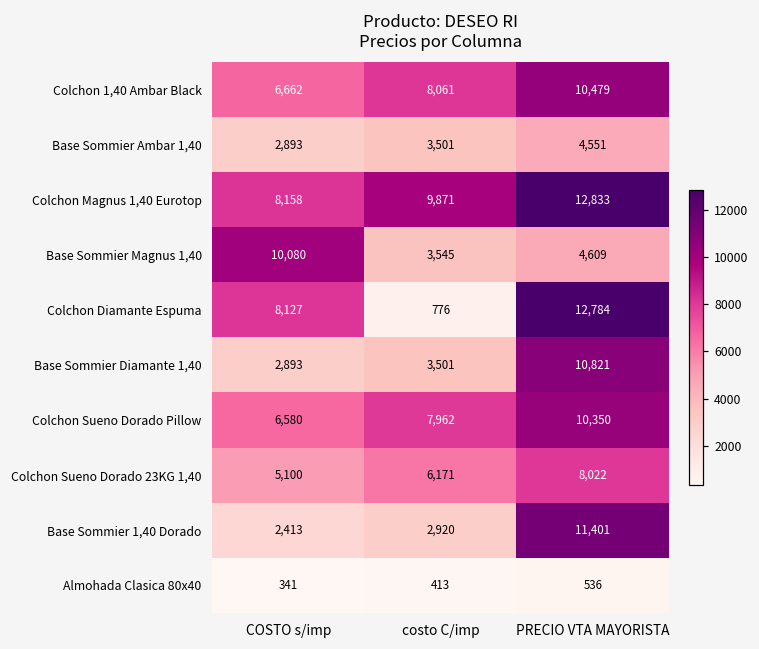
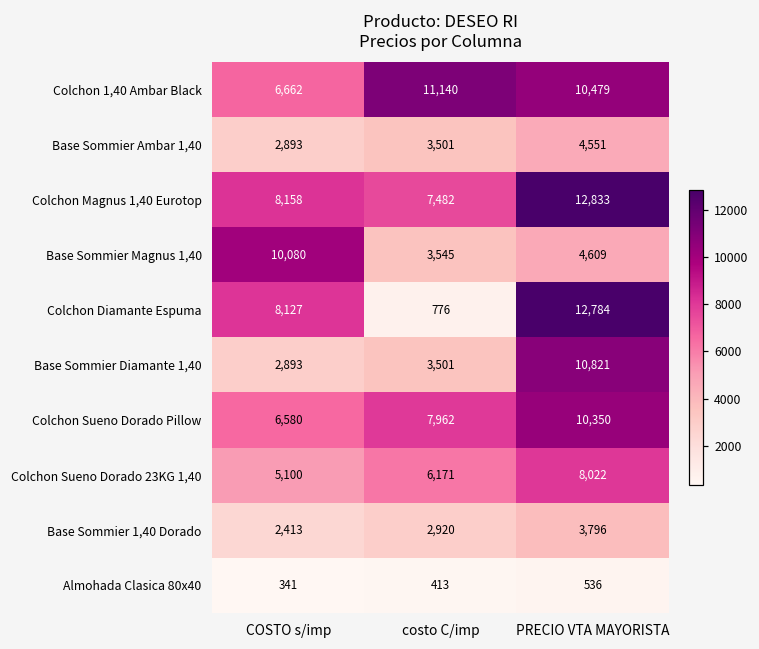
  {
    "Colchon 1,40 Ambar Black": {
      "COSTO s/imp": "6,662",
-     "costo C/imp": "8,061",
+     "costo C/imp": "11,140",
      "PRECIO VTA MAYORISTA": "10,479"
    },
    "Base Sommier Ambar 1,40": {
      "COSTO s/imp": "2,893",
      "costo C/imp": "3,501",
      "PRECIO VTA MAYORISTA": "4,551"
    },
    "Colchon Magnus 1,40 Eurotop": {
      "COSTO s/imp": "8,158",
-     "costo C/imp": "9,871",
+     "costo C/imp": "7,482",
      "PRECIO VTA MAYORISTA": "12,833"
    },
    "Base Sommier Magnus 1,40": {
      "COSTO s/imp": "10,080",
      "costo C/imp": "3,545",
      "PRECIO VTA MAYORISTA": "4,609"
    },
    "Colchon Diamante Espuma": {
      "COSTO s/imp": "8,127",
      "costo C/imp": "776",
      "PRECIO VTA MAYORISTA": "12,784"
    },
    "Base Sommier Diamante 1,40": {
      "COSTO s/imp": "2,893",
      "costo C/imp": "3,501",
      "PRECIO VTA MAYORISTA": "10,821"
    },
    "Colchon Sueno Dorado Pillow": {
      "COSTO s/imp": "6,580",
      "costo C/imp": "7,962",
      "PRECIO VTA MAYORISTA": "10,350"
    },
    "Colchon Sueno Dorado 23KG 1,40": {
      "COSTO s/imp": "5,100",
      "costo C/imp": "6,171",
      "PRECIO VTA MAYORISTA": "8,022"
    },
    "Base Sommier 1,40 Dorado": {
      "COSTO s/imp": "2,413",
      "costo C/imp": "2,920",
-     "PRECIO VTA MAYORISTA": "11,401"
+     "PRECIO VTA MAYORISTA": "3,796"
    },
    "Almohada Clasica 80x40": {
      "COSTO s/imp": "341",
      "costo C/imp": "413",
      "PRECIO VTA MAYORISTA": "536"
    }
  }
